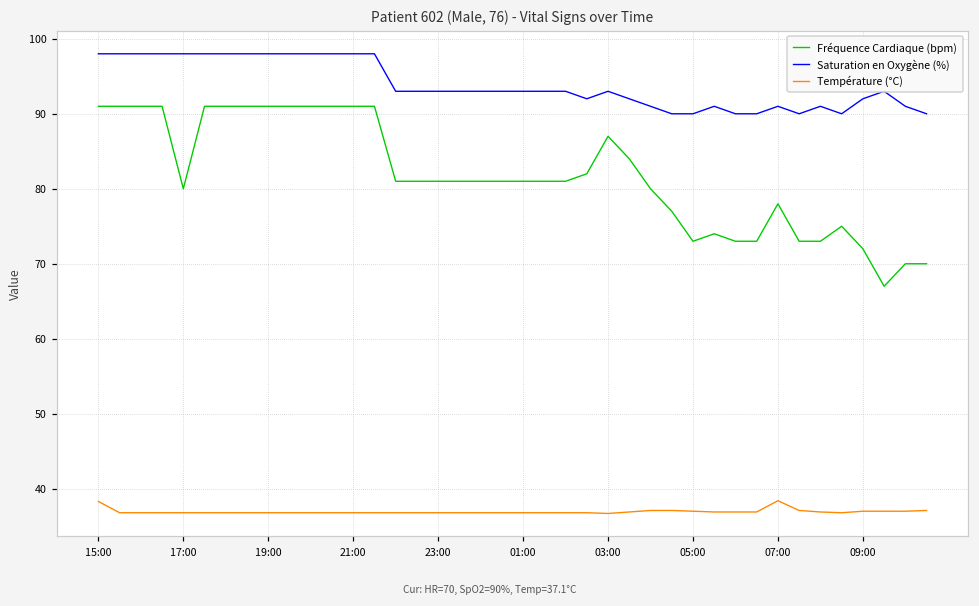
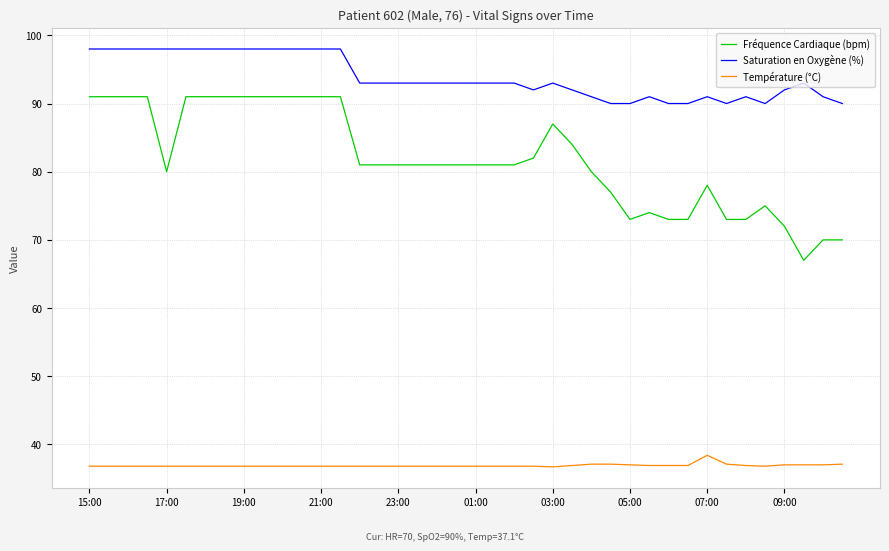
  {
    "Fréquence Cardiaque (bpm)": {
      "15:00": 91,
      "17:00": 80,
      "19:00": 91,
      "21:00": 91,
      "23:00": 81,
      "01:00": 81,
      "03:00": 87,
      "05:00": 73,
      "07:00": 78,
      "09:00": 72
    },
    "Saturation en Oxygène (%)": {
      "15:00": 98,
      "17:00": 98,
      "19:00": 98,
      "21:00": 98,
      "23:00": 93,
      "01:00": 93,
      "03:00": 93,
      "05:00": 90,
      "07:00": 91,
      "09:00": 92
    },
    "Température (°C)": {
-     "15:00": 38,
+     "15:00": 37,
      "17:00": 37,
      "19:00": 37,
      "21:00": 37,
      "23:00": 37,
      "01:00": 37,
      "03:00": 37,
      "05:00": 37,
      "07:00": 38,
      "09:00": 37
    }
  }
